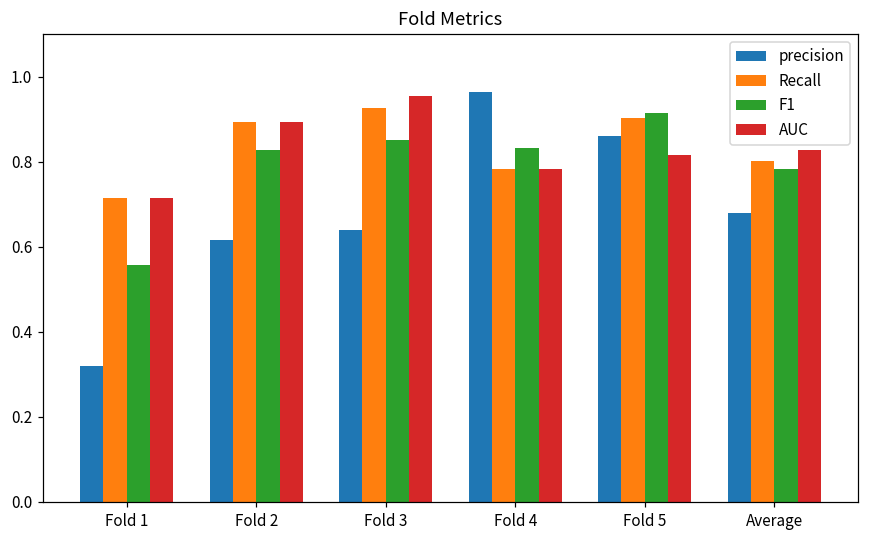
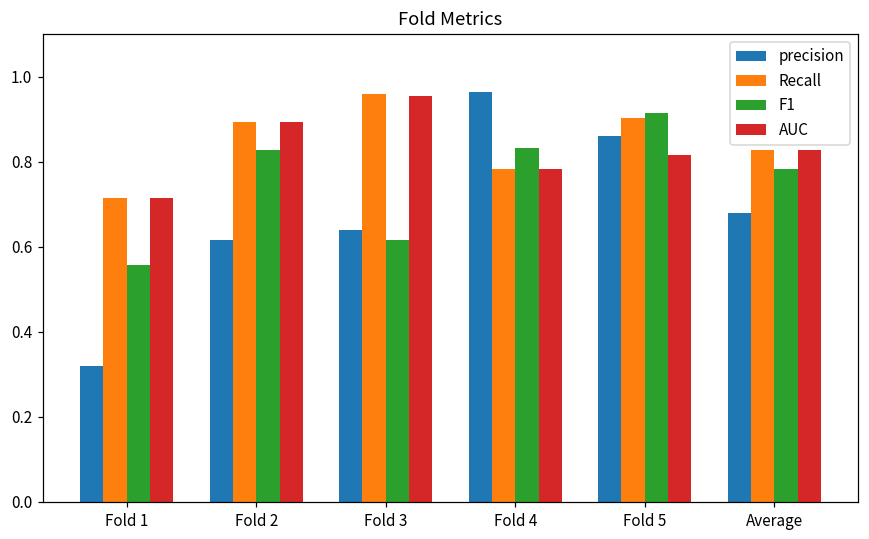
  {
    "precision": {
      "Fold 1": 0.32,
      "Fold 2": 0.62,
      "Fold 3": 0.64,
      "Fold 4": 0.96,
      "Fold 5": 0.86,
      "Average": 0.68
    },
    "Recall": {
      "Fold 1": 0.71,
      "Fold 2": 0.89,
-     "Fold 3": 0.93,
+     "Fold 3": 0.96,
      "Fold 4": 0.78,
      "Fold 5": 0.90,
-     "Average": 0.80
+     "Average": 0.83
    },
    "F1": {
      "Fold 1": 0.56,
      "Fold 2": 0.83,
-     "Fold 3": 0.85,
+     "Fold 3": 0.62,
      "Fold 4": 0.83,
      "Fold 5": 0.92,
      "Average": 0.78
    },
    "AUC": {
      "Fold 1": 0.71,
      "Fold 2": 0.89,
      "Fold 3": 0.96,
      "Fold 4": 0.78,
      "Fold 5": 0.82,
      "Average": 0.83
    }
  }
